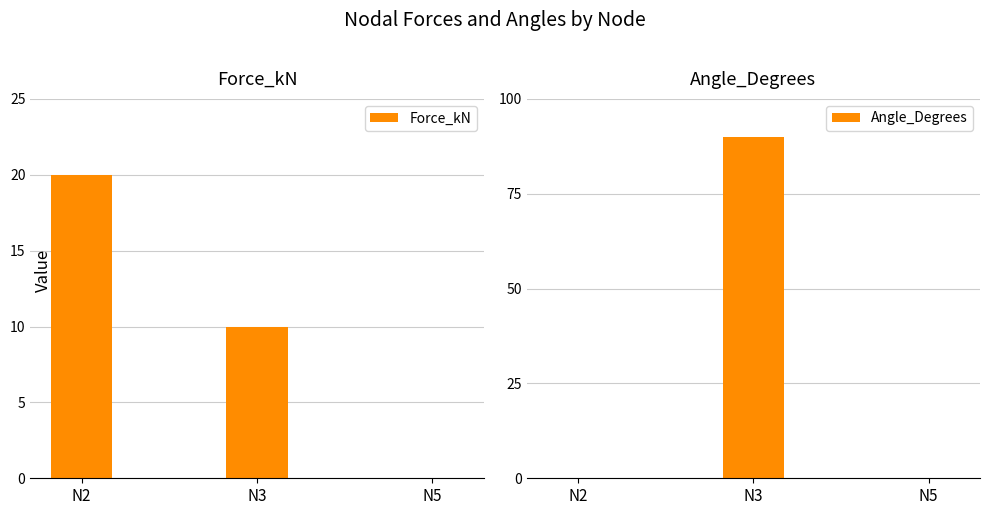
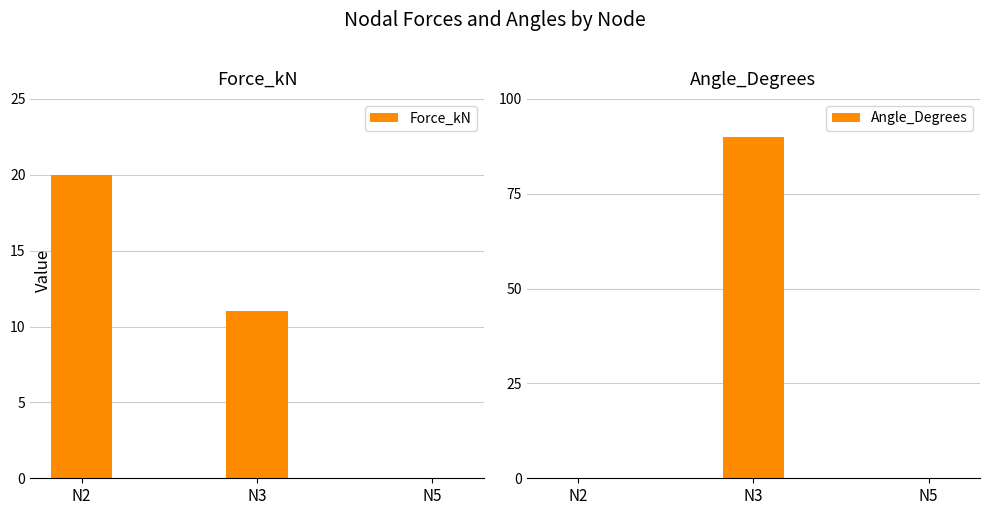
  {
    "Force_kN": {
      "N2": 20,
-     "N3": 10,
+     "N3": 11,
      "N5": 0
    },
    "Angle_Degrees": {
      "N2": 0,
      "N3": 90,
      "N5": 0
    }
  }
